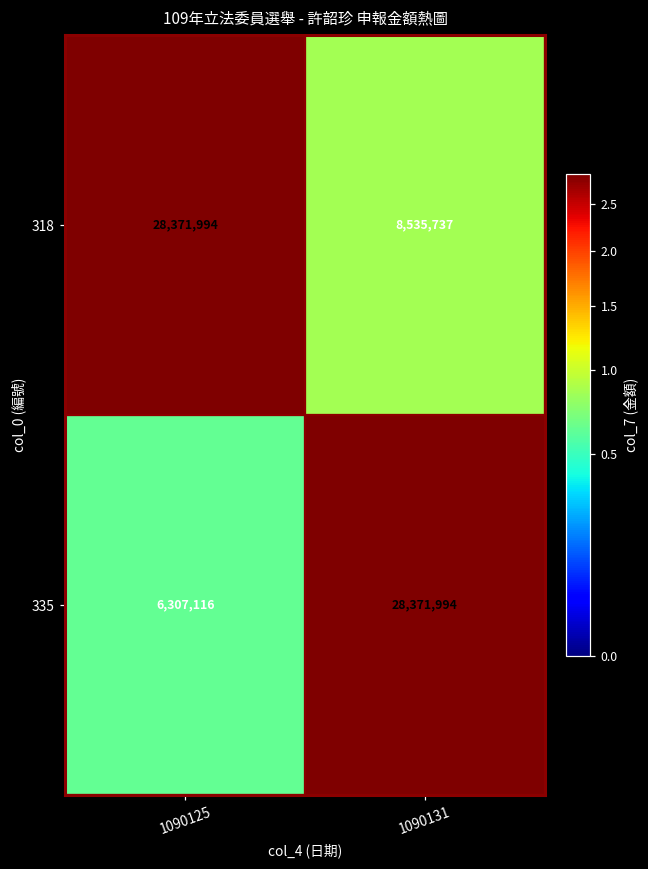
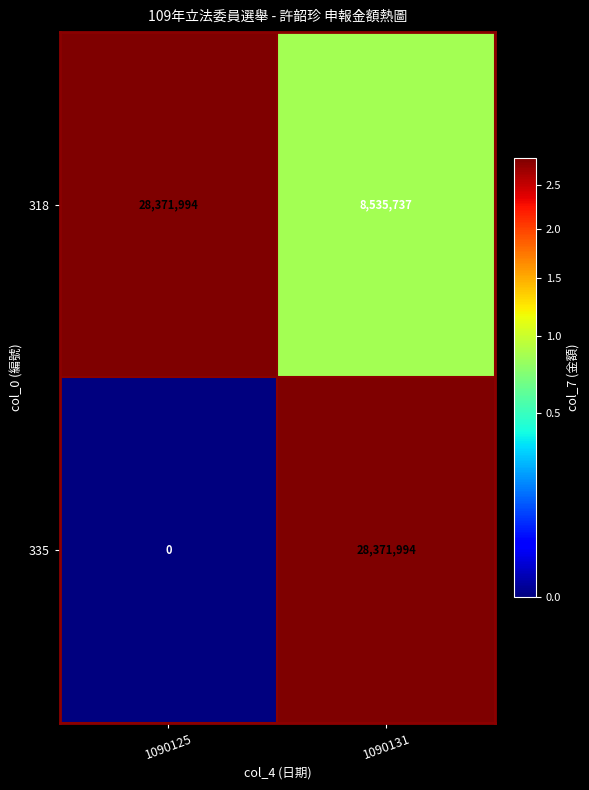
  {
    "318": {
      "1090125": "28,371,994",
      "1090131": "8,535,737"
    },
    "335": {
-     "1090125": "6,307,116",
+     "1090125": "0",
      "1090131": "28,371,994"
    }
  }
